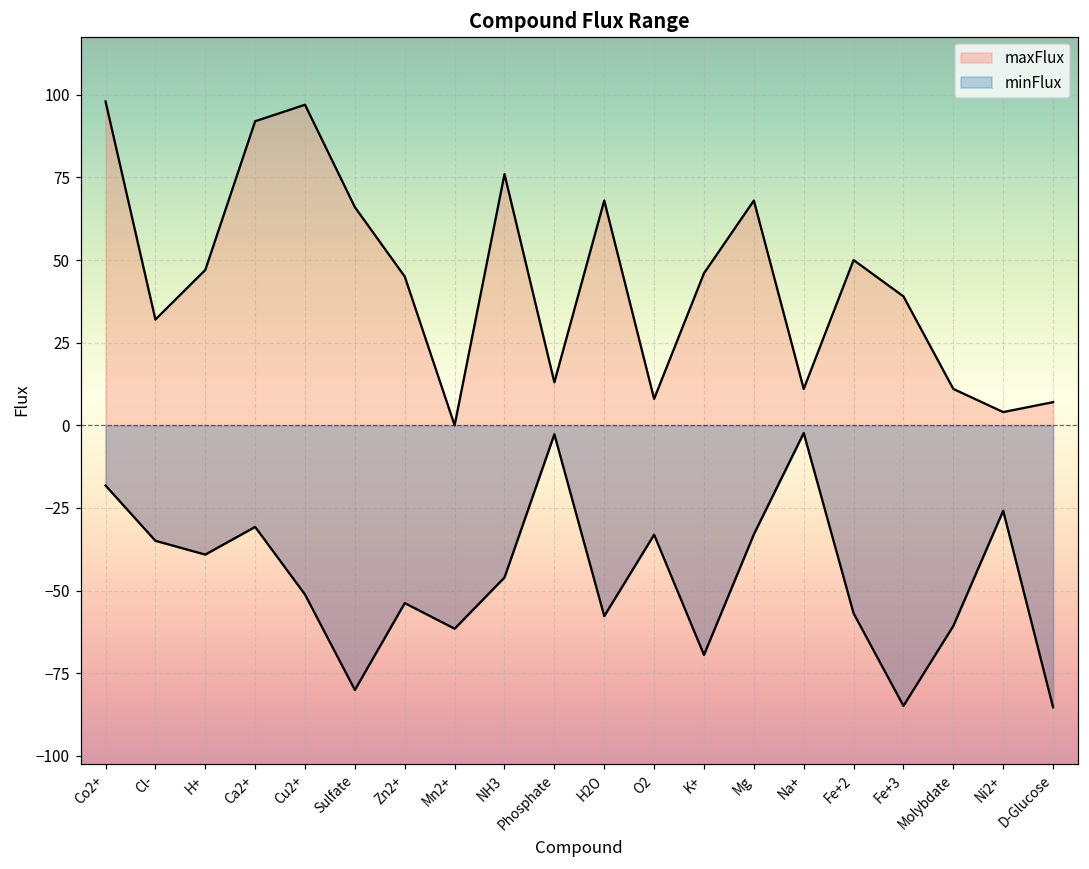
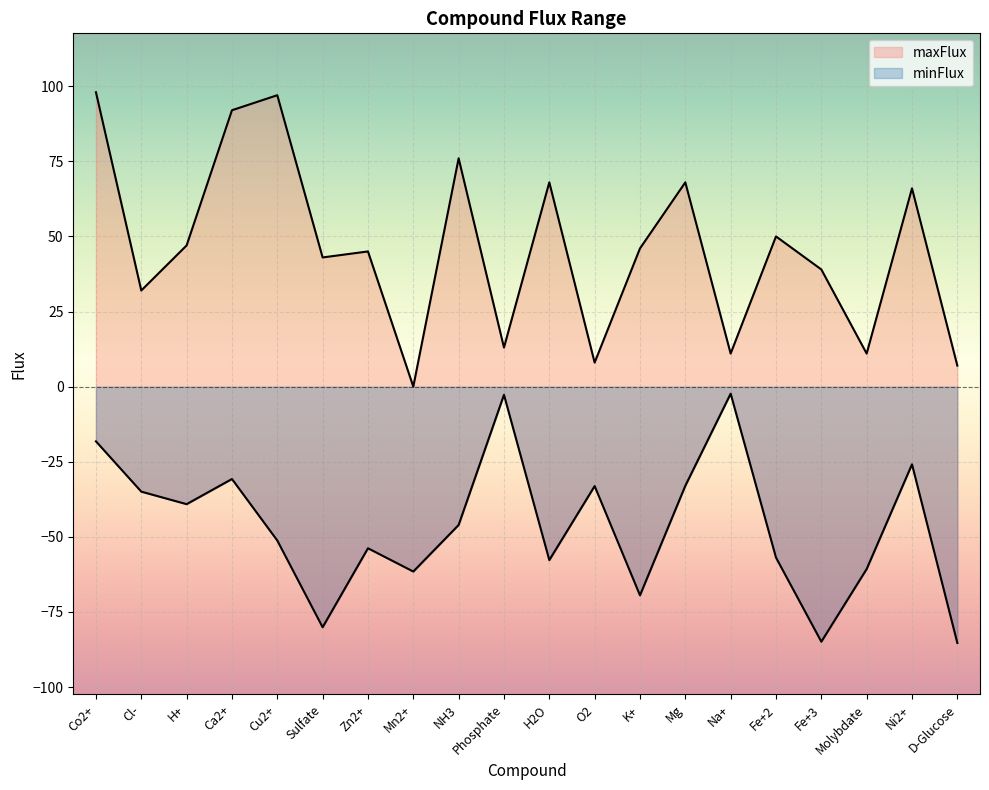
  {
    "maxFlux": {
      "Co2+": 98,
      "Cl-": 32,
      "H+": 47,
      "Ca2+": 92,
      "Cu2+": 97,
-     "Sulfate": 66,
+     "Sulfate": 43,
      "Zn2+": 45,
      "NH3": 76,
      "Phosphate": 13,
      "H2O": 68,
      "O2": 8,
      "K+": 46,
      "Mg": 68,
      "Na+": 11,
      "Fe+2": 50,
      "Fe+3": 39,
      "Molybdate": 11,
-     "Ni2+": 4,
+     "Ni2+": 66,
      "D-Glucose": 7
    }
  }
